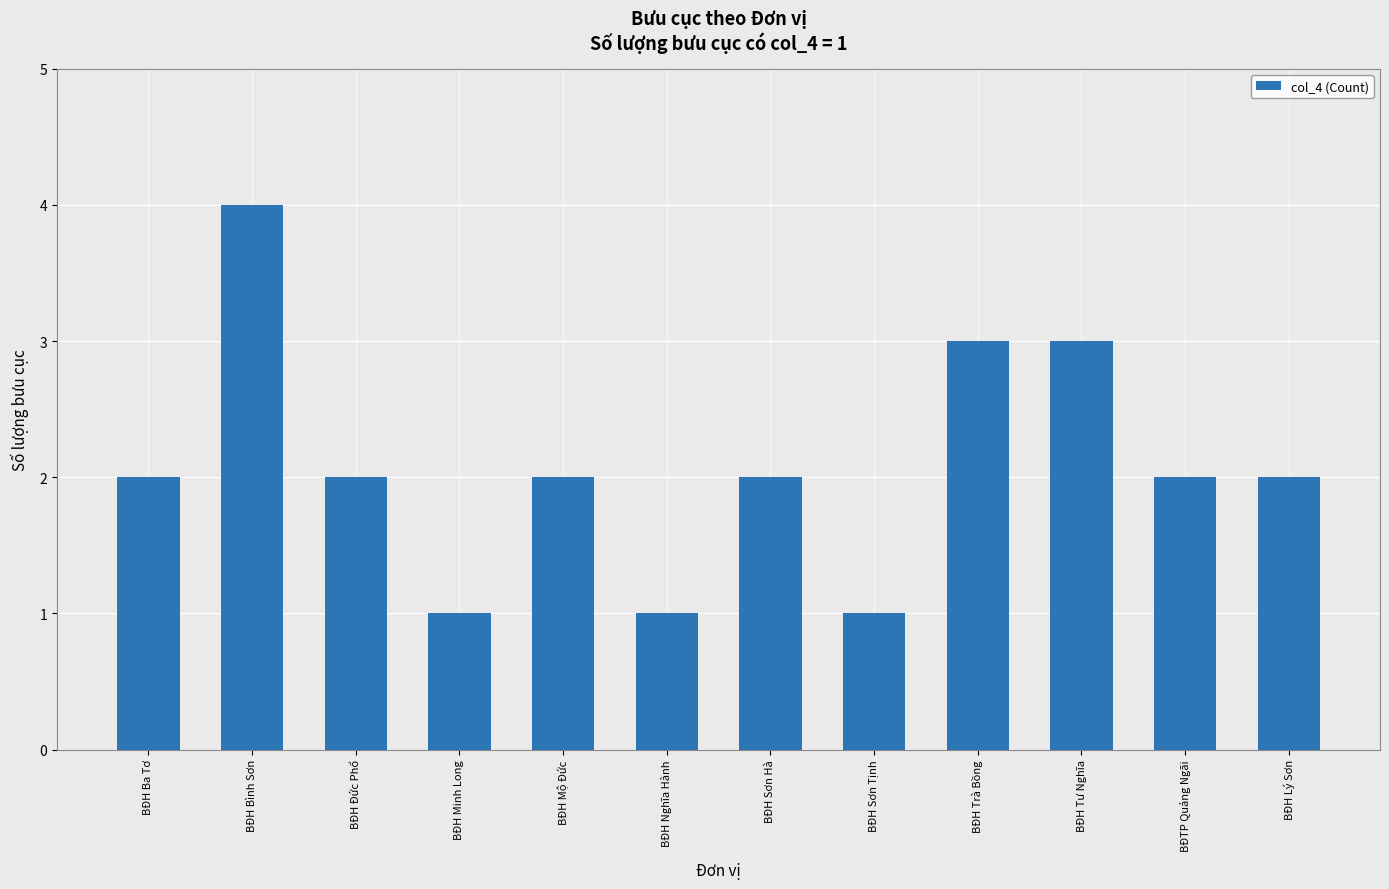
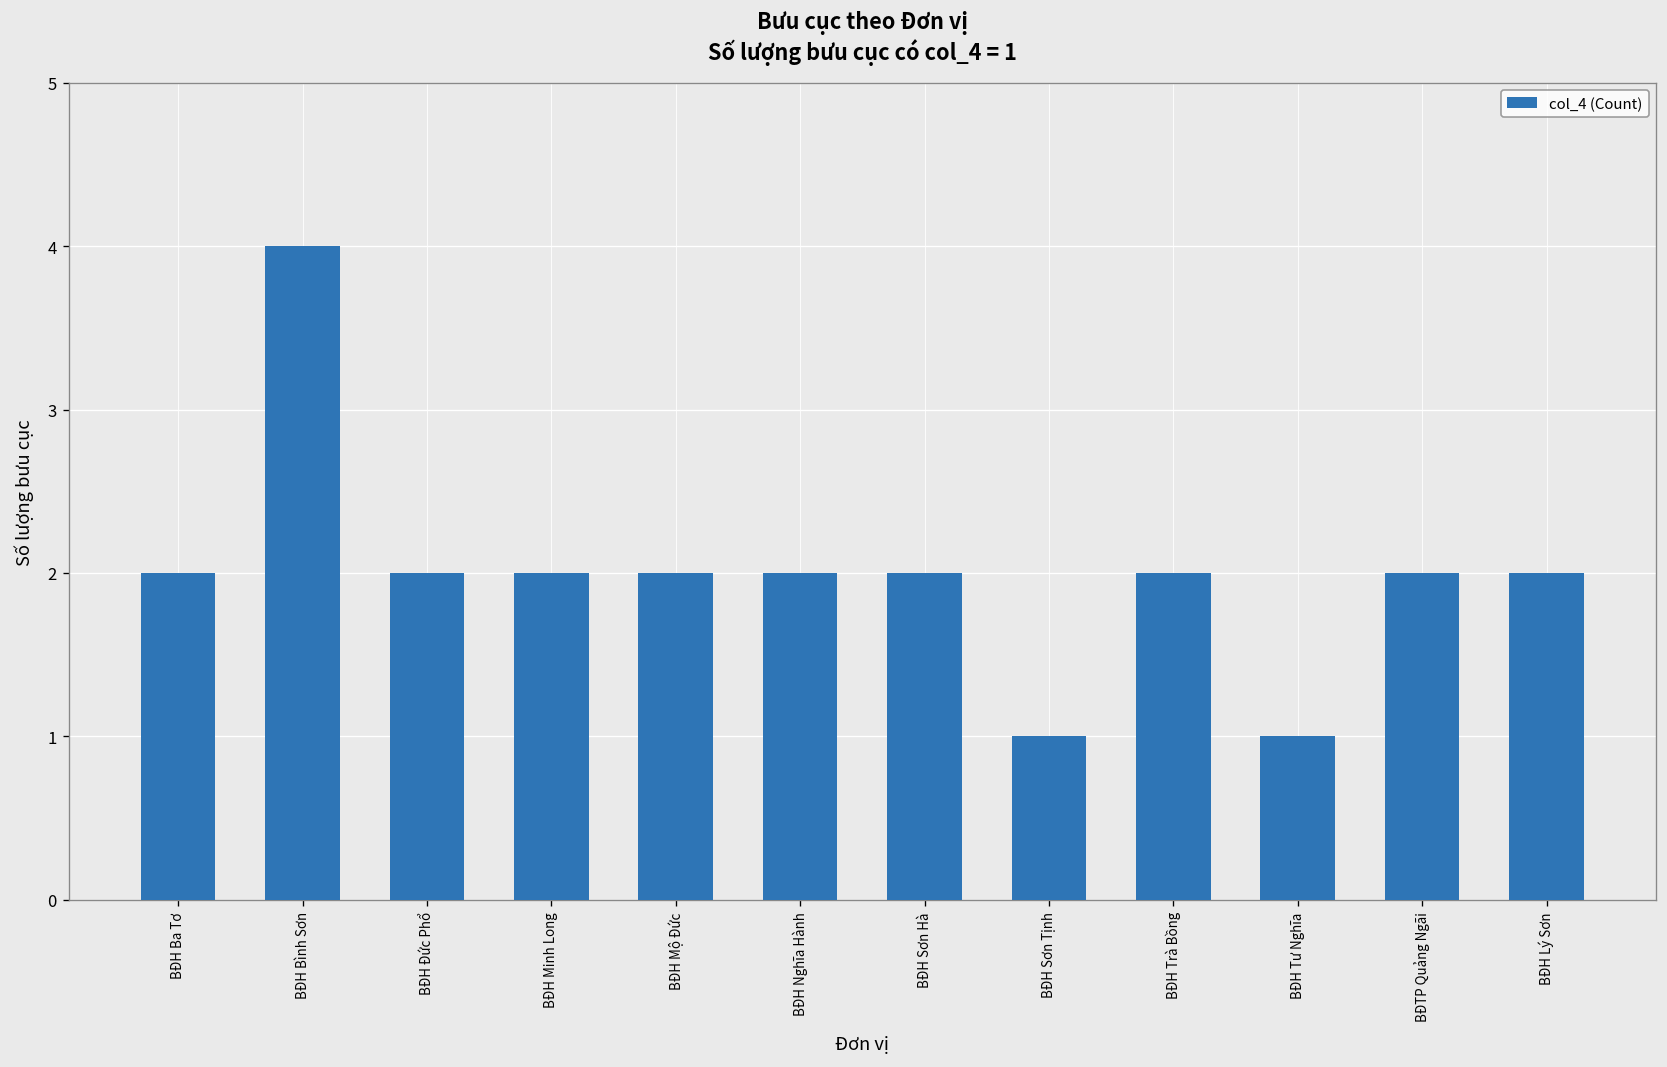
  {
    "BĐH Ba Tơ": 2,
    "BĐH Bình Sơn": 4,
    "BĐH Đức Phổ": 2,
-   "BĐH Minh Long": 1,
+   "BĐH Minh Long": 2,
    "BĐH Mộ Đức": 2,
-   "BĐH Nghĩa Hành": 1,
+   "BĐH Nghĩa Hành": 2,
    "BĐH Sơn Hà": 2,
    "BĐH Sơn Tịnh": 1,
-   "BĐH Trà Bồng": 3,
-   "BĐH Tư Nghĩa": 3,
+   "BĐH Trà Bồng": 2,
+   "BĐH Tư Nghĩa": 1,
    "BĐTP Quảng Ngãi": 2,
    "BĐH Lý Sơn": 2
  }
